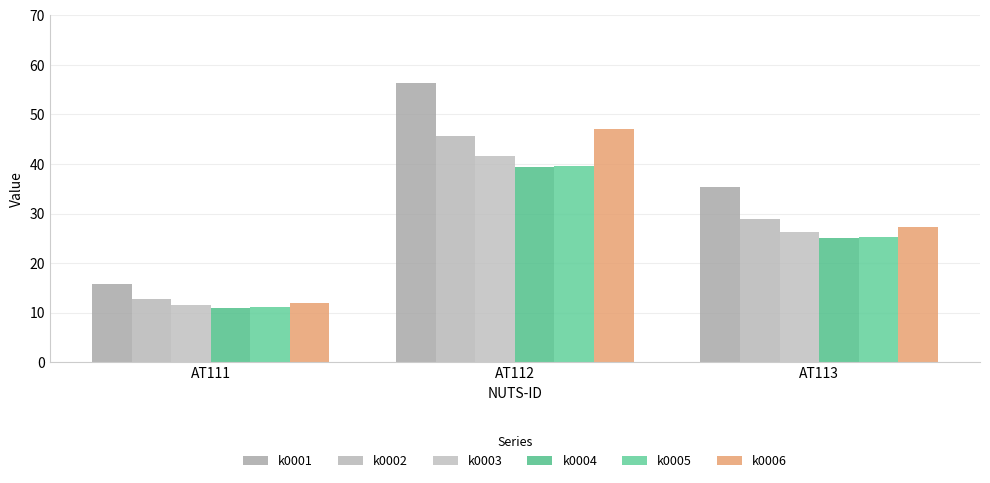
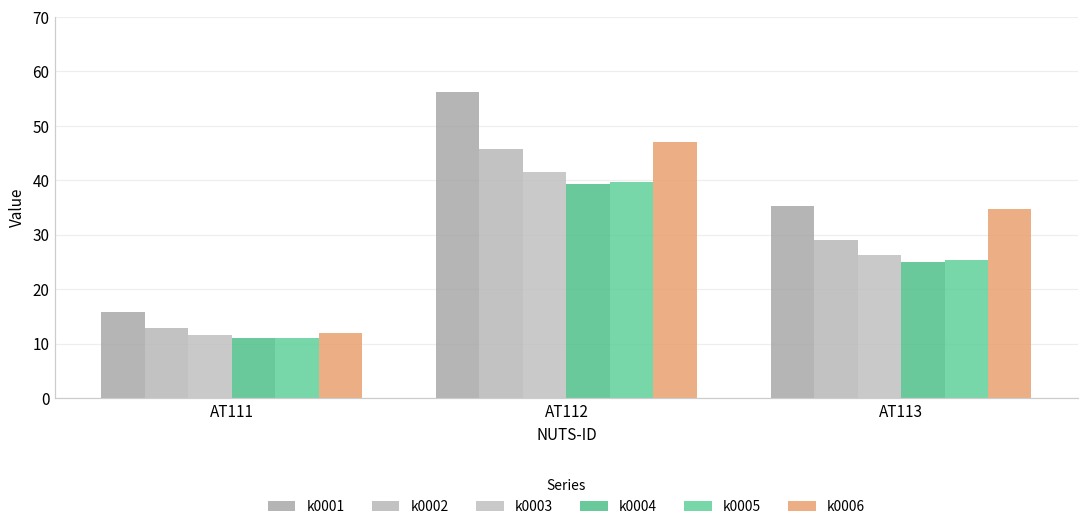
  {
    "k0006": {
      "AT111": 12,
      "AT112": 47,
-     "AT113": 27
+     "AT113": 35
    }
  }
